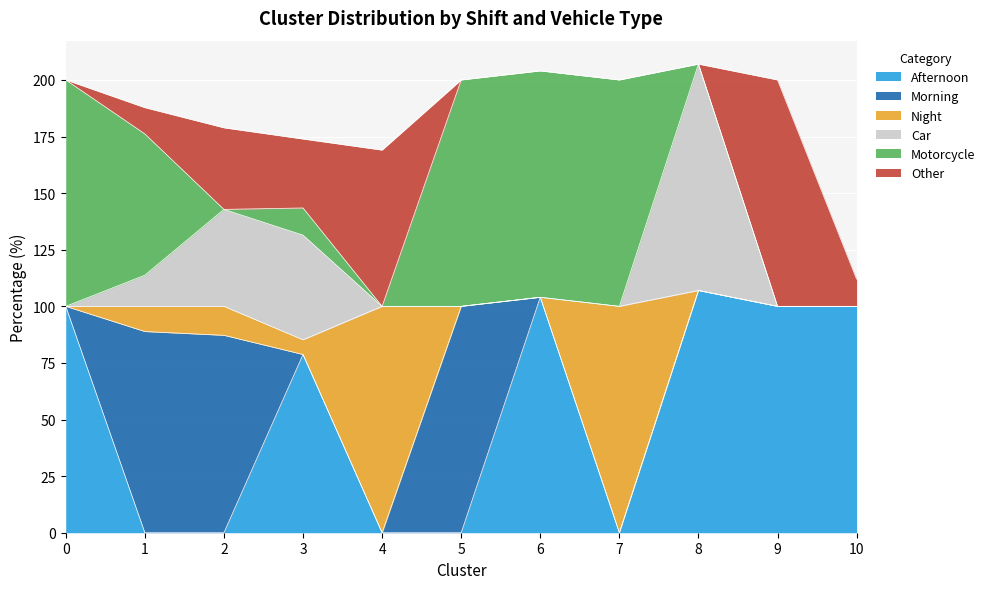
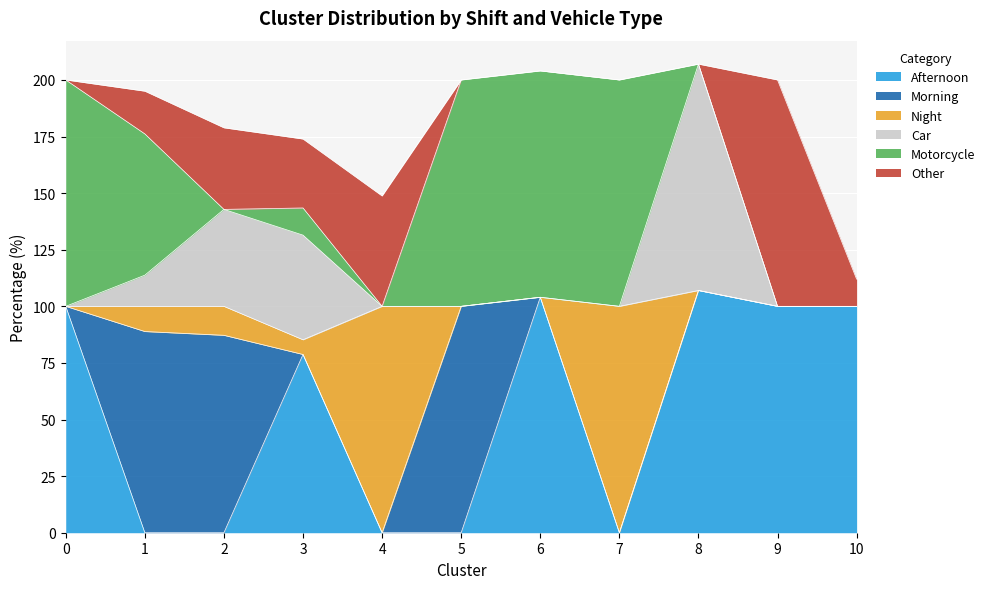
  {
    "Afternoon": {
      "1": 0,
      "2": 0,
      "5": 0
    },
    "Morning": {
      "1": 89,
      "2": 87
    },
    "Night": {
      "1": 11,
      "2": 13,
      "3": 6
    },
    "Car": {
      "1": 14,
      "3": 46
    },
    "Motorcycle": {
      "1": 62,
      "3": 12
    },
    "Other": {
-     "1": 12,
+     "1": 19,
      "2": 36,
      "3": 30,
-     "4": 69,
+     "4": 49,
      "9": 100,
      "10": 12
    }
  }
